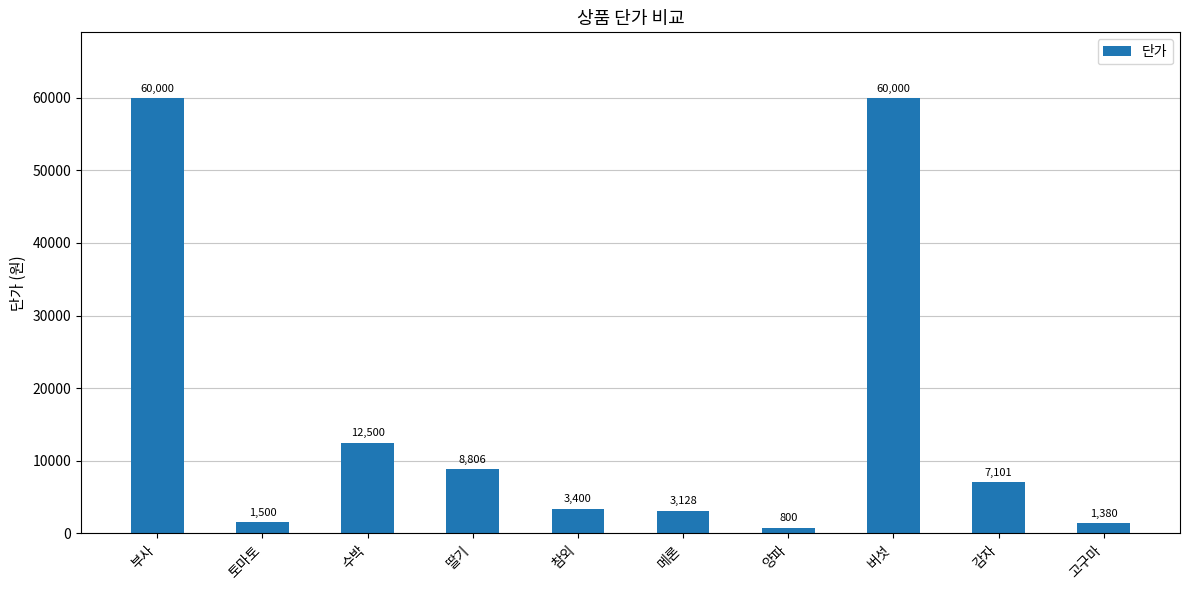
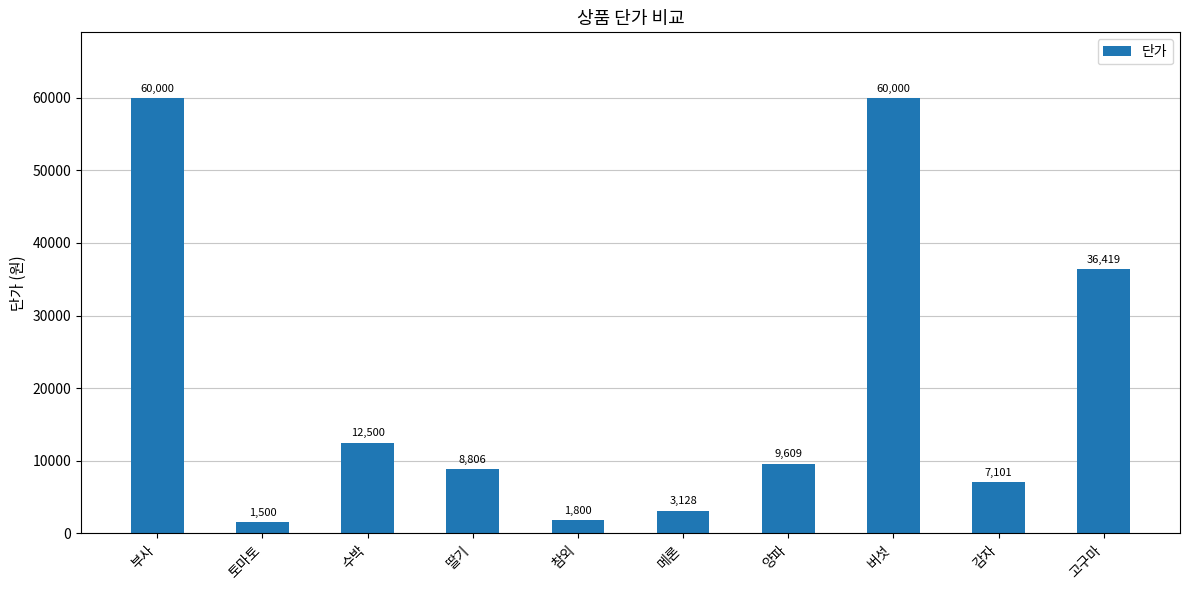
  {
    "부사": "60,000",
    "토마토": "1,500",
    "수박": "12,500",
    "딸기": "8,806",
-   "참외": "3,400",
+   "참외": "1,800",
    "메론": "3,128",
-   "양파": "800",
+   "양파": "9,609",
    "버섯": "60,000",
    "감자": "7,101",
-   "고구마": "1,380"
+   "고구마": "36,419"
  }
